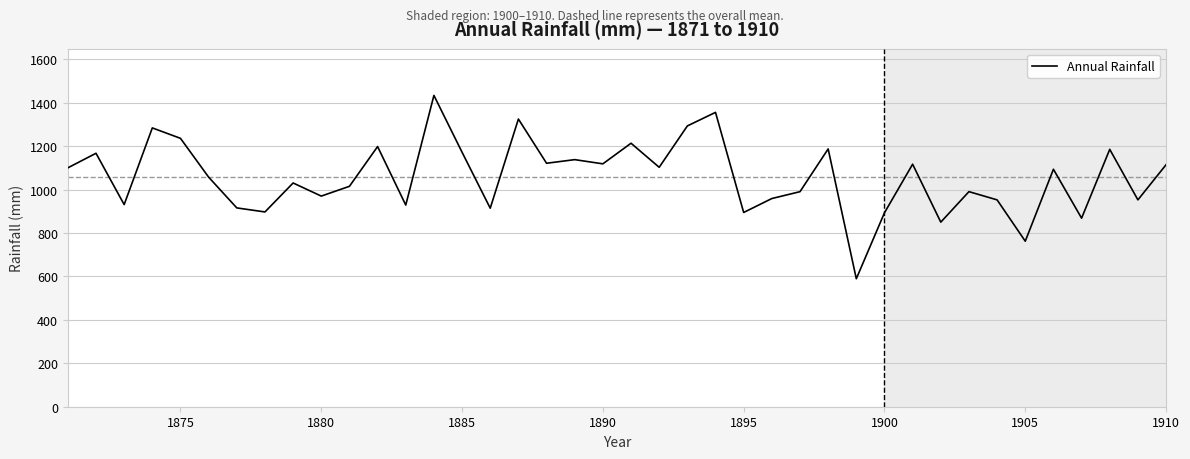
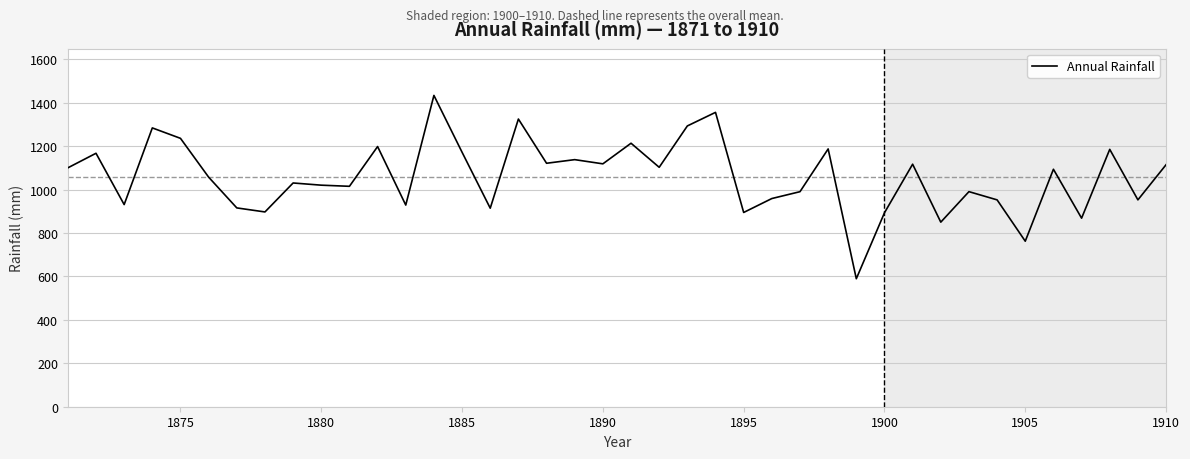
  {
    "1875": 1240,
-   "1880": 970,
+   "1880": 1020,
    "1885": 1170,
    "1890": 1120,
    "1895": 890,
    "1900": 890,
    "1905": 760,
    "1910": 1110
  }
